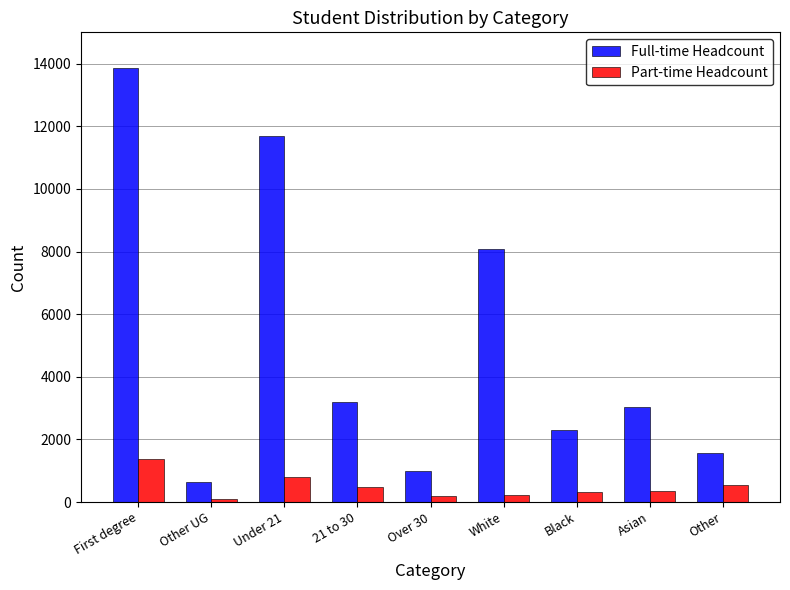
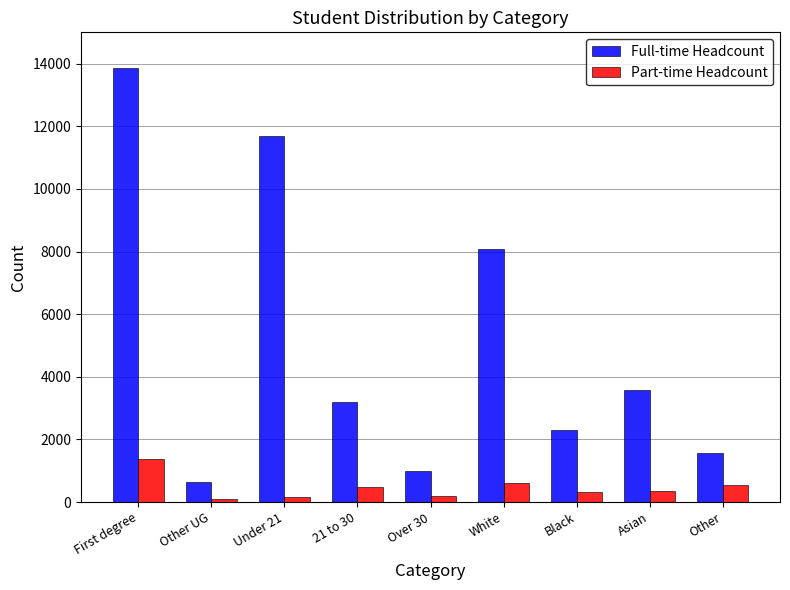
  {
    "Full-time Headcount": {
      "First degree": 13900,
      "Other UG": 600,
      "Under 21": 11700,
      "21 to 30": 3200,
      "Over 30": 1000,
      "White": 8100,
      "Black": 2300,
-     "Asian": 3000,
+     "Asian": 3600,
      "Other": 1600
    },
    "Part-time Headcount": {
      "First degree": 1400,
      "Other UG": 100,
-     "Under 21": 800,
+     "Under 21": 200,
      "21 to 30": 500,
      "Over 30": 200,
-     "White": 200,
+     "White": 600,
      "Black": 300,
      "Asian": 400,
      "Other": 600
    }
  }
